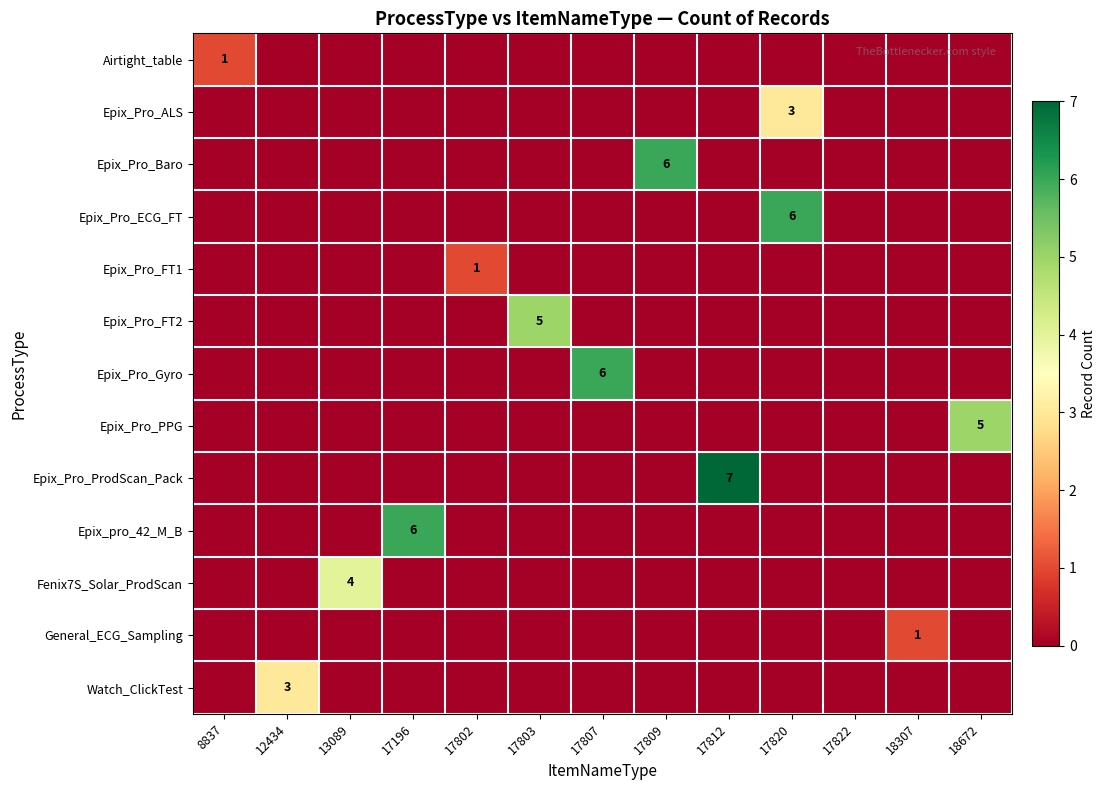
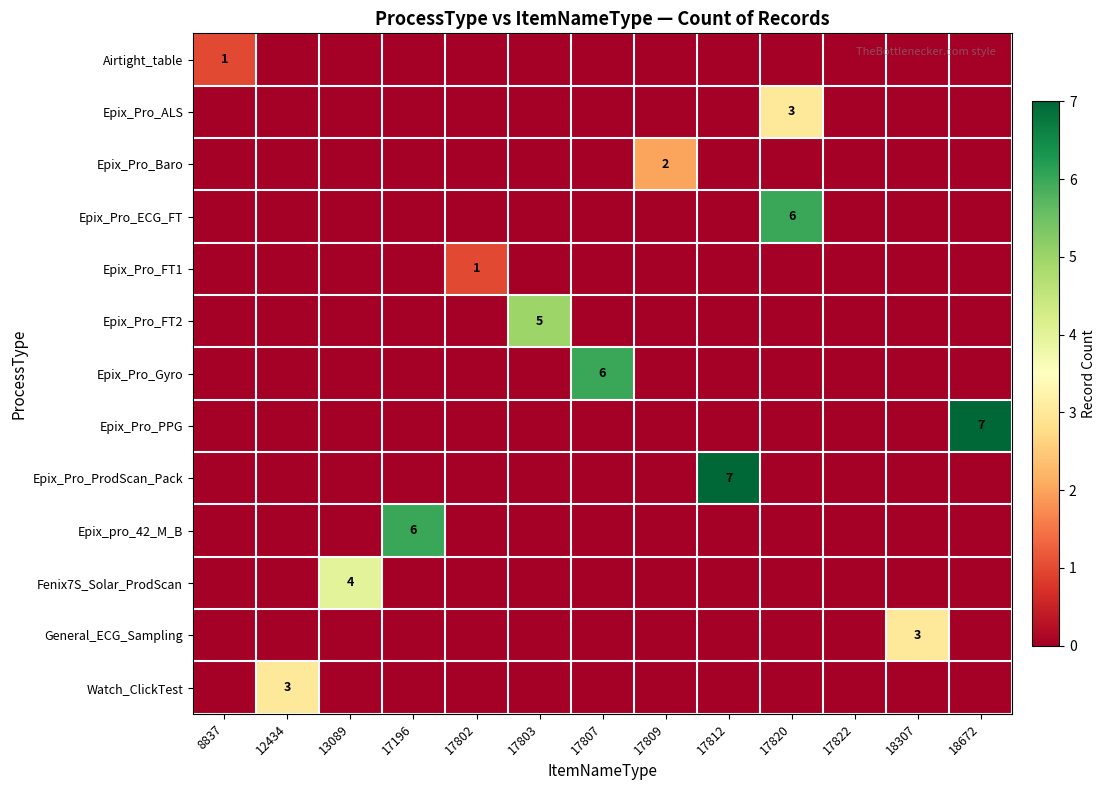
  {
    "Airtight_table": {
      "8837": 1
    },
    "Epix_Pro_ALS": {
      "17820": 3
    },
    "Epix_Pro_Baro": {
-     "17809": 6
+     "17809": 2
    },
    "Epix_Pro_ECG_FT": {
      "17820": 6
    },
    "Epix_Pro_FT1": {
      "17802": 1
    },
    "Epix_Pro_FT2": {
      "17803": 5
    },
    "Epix_Pro_Gyro": {
      "17807": 6
    },
    "Epix_Pro_PPG": {
-     "18672": 5
+     "18672": 7
    },
    "Epix_Pro_ProdScan_Pack": {
      "17812": 7
    },
    "Epix_pro_42_M_B": {
      "17196": 6
    },
    "Fenix7S_Solar_ProdScan": {
      "13089": 4
    },
    "General_ECG_Sampling": {
-     "18307": 1
+     "18307": 3
    },
    "Watch_ClickTest": {
      "12434": 3
    }
  }
